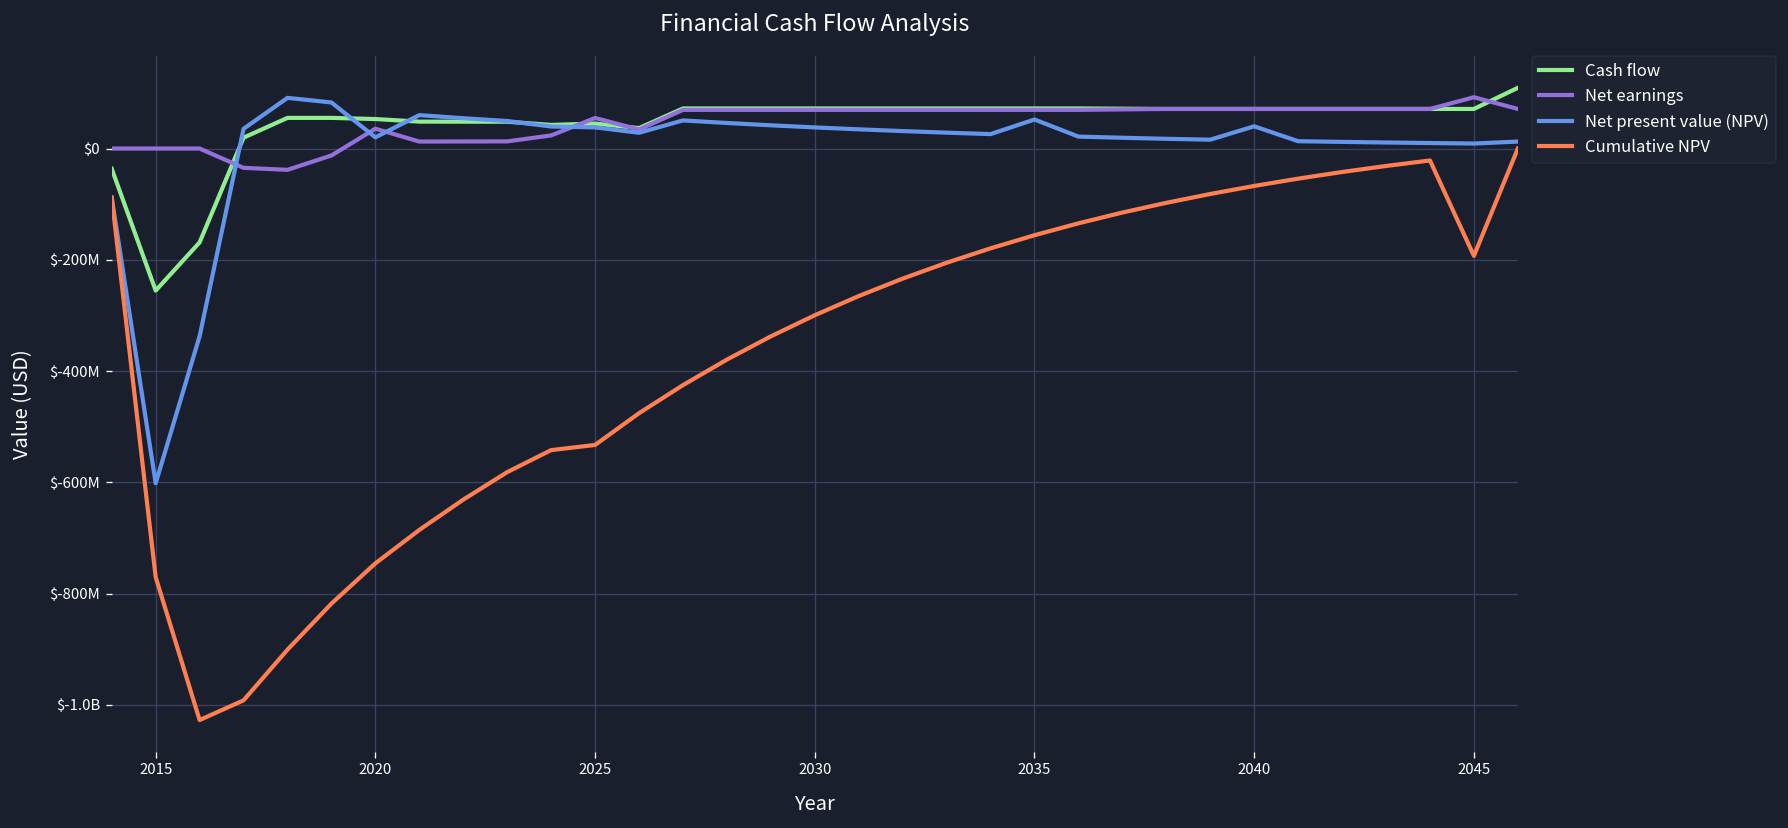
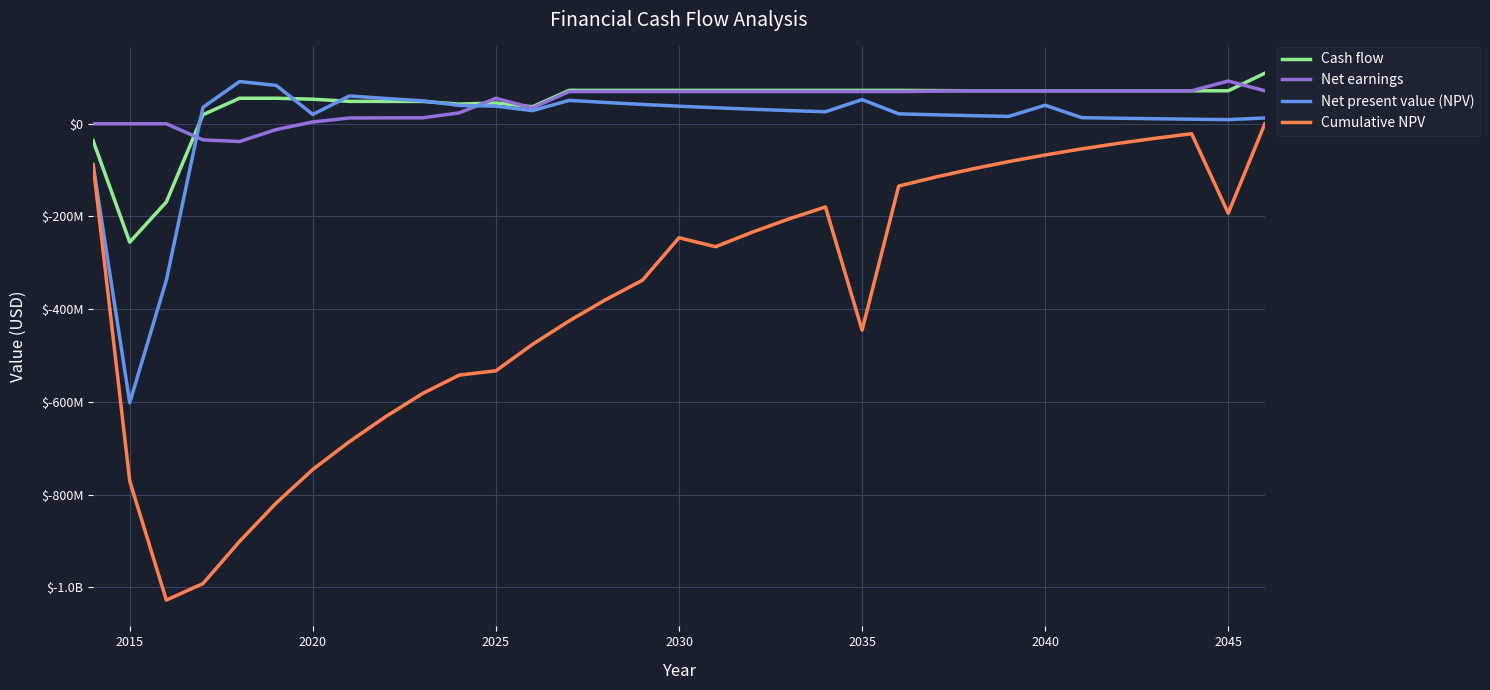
  {
    "Cash flow": {
      "2015": "$-260000000",
      "2020": "$50000000",
      "2025": "$40000000",
      "2045": "$70000000"
    },
    "Net earnings": {
      "2015": "$0",
-     "2020": "$40000000",
+     "2020": "$0",
      "2025": "$50000000",
      "2045": "$90000000"
    },
    "Net present value (NPV)": {
      "2015": "$-600000000",
      "2020": "$20000000",
      "2025": "$40000000",
      "2030": "$40000000",
      "2035": "$50000000",
      "2040": "$40000000",
      "2045": "$10000000"
    },
    "Cumulative NPV": {
      "2015": "$-770000000",
      "2020": "$-750000000",
      "2025": "$-530000000",
-     "2030": "$-300000000",
-     "2035": "$-160000000",
+     "2030": "$-250000000",
+     "2035": "$-450000000",
      "2040": "$-70000000",
      "2045": "$-190000000"
    }
  }
